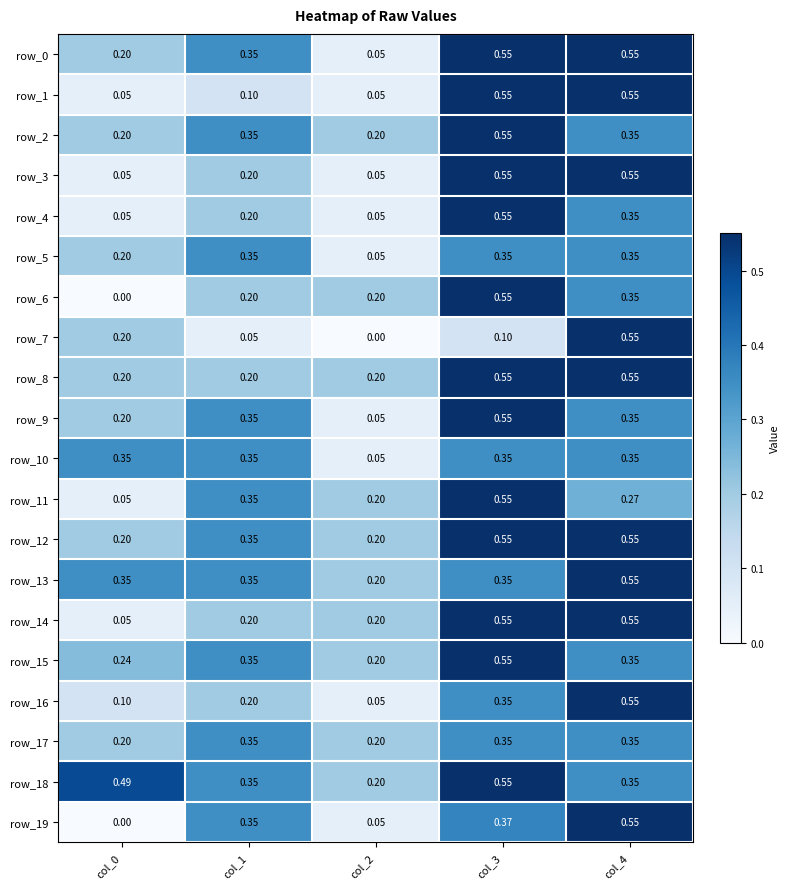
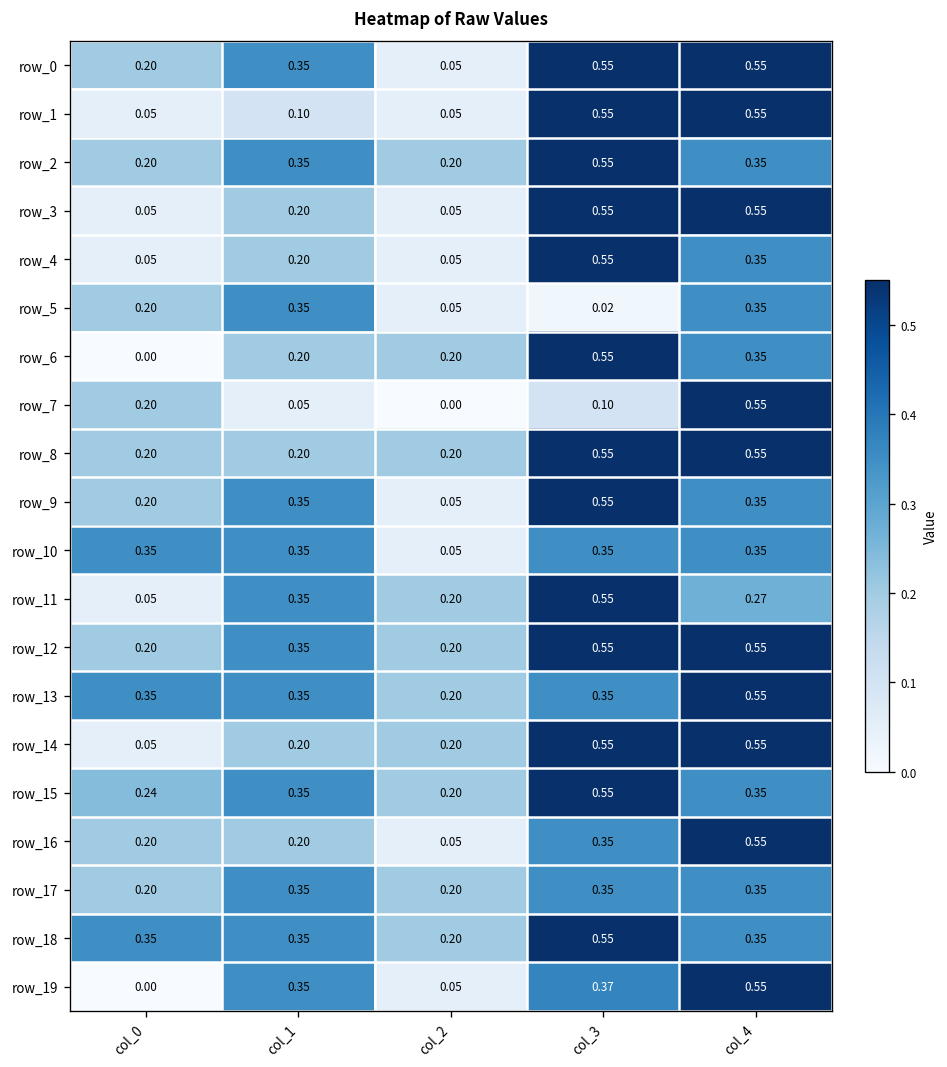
  {
    "row_0": {
      "col_0": 0.20,
      "col_1": 0.35,
      "col_2": 0.05,
      "col_3": 0.55,
      "col_4": 0.55
    },
    "row_1": {
      "col_0": 0.05,
      "col_1": 0.10,
      "col_2": 0.05,
      "col_3": 0.55,
      "col_4": 0.55
    },
    "row_2": {
      "col_0": 0.20,
      "col_1": 0.35,
      "col_2": 0.20,
      "col_3": 0.55,
      "col_4": 0.35
    },
    "row_3": {
      "col_0": 0.05,
      "col_1": 0.20,
      "col_2": 0.05,
      "col_3": 0.55,
      "col_4": 0.55
    },
    "row_4": {
      "col_0": 0.05,
      "col_1": 0.20,
      "col_2": 0.05,
      "col_3": 0.55,
      "col_4": 0.35
    },
    "row_5": {
      "col_0": 0.20,
      "col_1": 0.35,
      "col_2": 0.05,
-     "col_3": 0.35,
+     "col_3": 0.02,
      "col_4": 0.35
    },
    "row_6": {
      "col_0": 0.00,
      "col_1": 0.20,
      "col_2": 0.20,
      "col_3": 0.55,
      "col_4": 0.35
    },
    "row_7": {
      "col_0": 0.20,
      "col_1": 0.05,
      "col_2": 0.00,
      "col_3": 0.10,
      "col_4": 0.55
    },
    "row_8": {
      "col_0": 0.20,
      "col_1": 0.20,
      "col_2": 0.20,
      "col_3": 0.55,
      "col_4": 0.55
    },
    "row_9": {
      "col_0": 0.20,
      "col_1": 0.35,
      "col_2": 0.05,
      "col_3": 0.55,
      "col_4": 0.35
    },
    "row_10": {
      "col_0": 0.35,
      "col_1": 0.35,
      "col_2": 0.05,
      "col_3": 0.35,
      "col_4": 0.35
    },
    "row_11": {
      "col_0": 0.05,
      "col_1": 0.35,
      "col_2": 0.20,
      "col_3": 0.55,
      "col_4": 0.27
    },
    "row_12": {
      "col_0": 0.20,
      "col_1": 0.35,
      "col_2": 0.20,
      "col_3": 0.55,
      "col_4": 0.55
    },
    "row_13": {
      "col_0": 0.35,
      "col_1": 0.35,
      "col_2": 0.20,
      "col_3": 0.35,
      "col_4": 0.55
    },
    "row_14": {
      "col_0": 0.05,
      "col_1": 0.20,
      "col_2": 0.20,
      "col_3": 0.55,
      "col_4": 0.55
    },
    "row_15": {
      "col_0": 0.24,
      "col_1": 0.35,
      "col_2": 0.20,
      "col_3": 0.55,
      "col_4": 0.35
    },
    "row_16": {
-     "col_0": 0.10,
+     "col_0": 0.20,
      "col_1": 0.20,
      "col_2": 0.05,
      "col_3": 0.35,
      "col_4": 0.55
    },
    "row_17": {
      "col_0": 0.20,
      "col_1": 0.35,
      "col_2": 0.20,
      "col_3": 0.35,
      "col_4": 0.35
    },
    "row_18": {
-     "col_0": 0.49,
+     "col_0": 0.35,
      "col_1": 0.35,
      "col_2": 0.20,
      "col_3": 0.55,
      "col_4": 0.35
    },
    "row_19": {
      "col_0": 0.00,
      "col_1": 0.35,
      "col_2": 0.05,
      "col_3": 0.37,
      "col_4": 0.55
    }
  }
